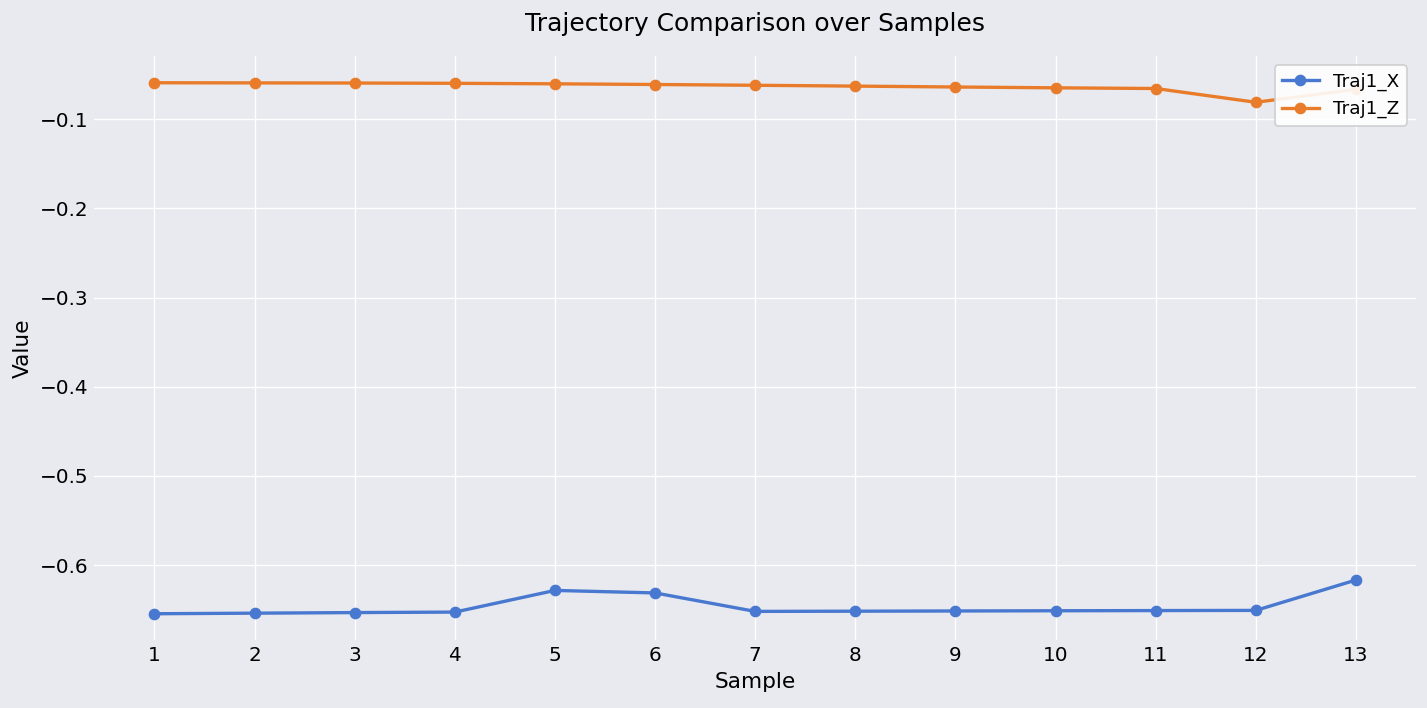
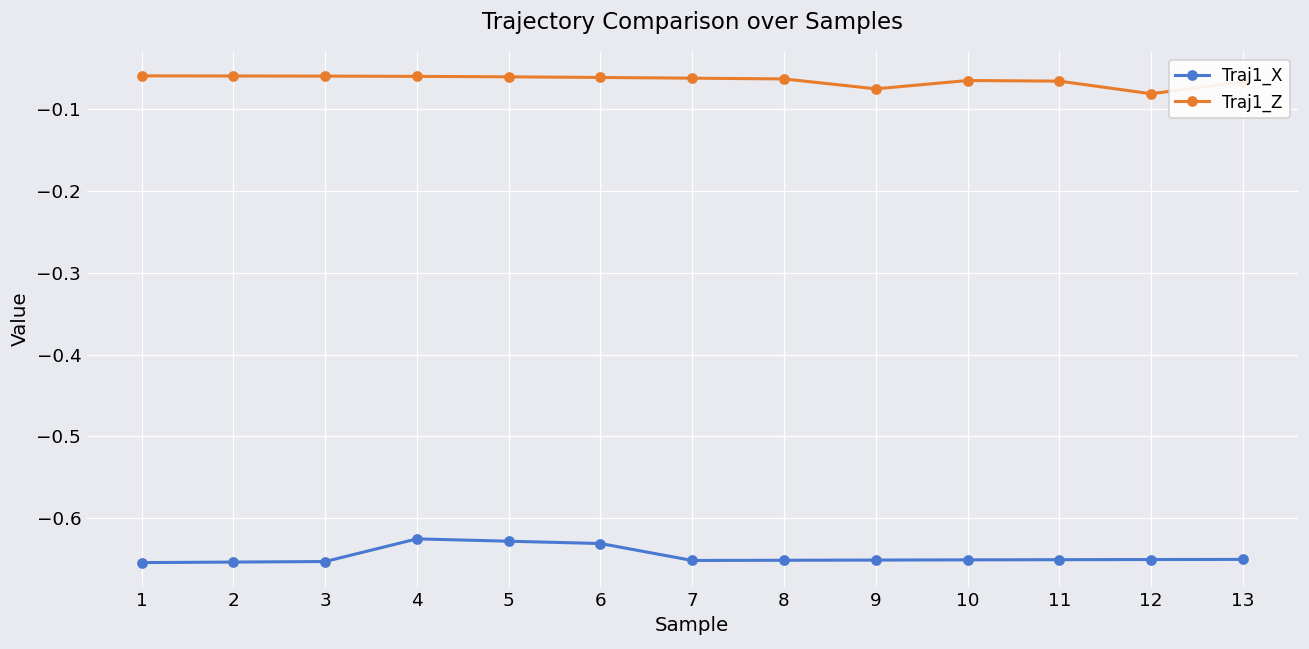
  {
    "Traj1_X": {
      "1": -0.65,
      "2": -0.65,
      "3": -0.65,
-     "4": -0.65,
+     "4": -0.63,
      "5": -0.63,
      "6": -0.63,
      "7": -0.65,
      "8": -0.65,
      "9": -0.65,
      "10": -0.65,
      "11": -0.65,
      "12": -0.65,
-     "13": -0.62
+     "13": -0.65
    },
    "Traj1_Z": {
      "1": -0.06,
      "2": -0.06,
      "3": -0.06,
      "4": -0.06,
      "5": -0.06,
      "6": -0.06,
      "7": -0.06,
      "8": -0.06,
-     "9": -0.06,
+     "9": -0.07,
      "10": -0.06,
      "11": -0.07,
      "12": -0.08
    }
  }
